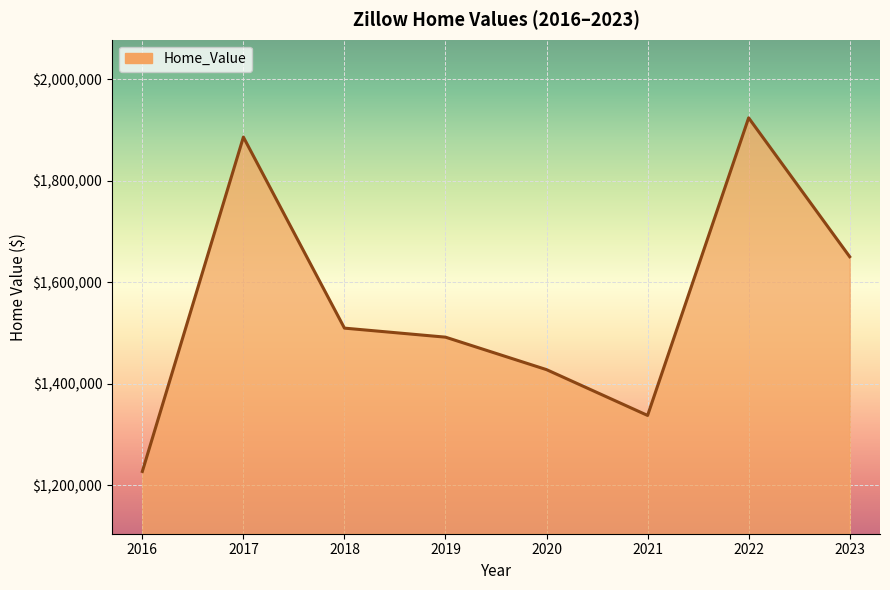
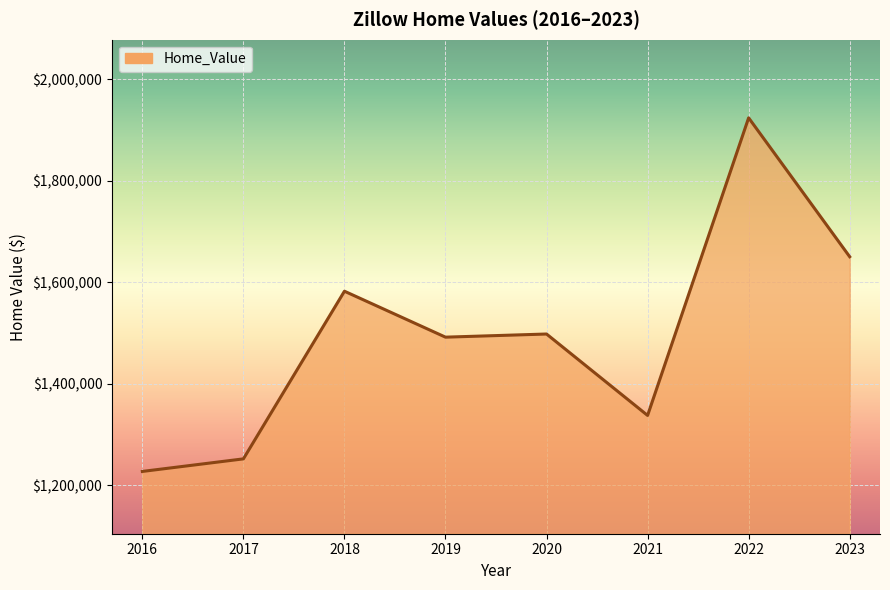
  {
    "2016": "$1,230,000",
-   "2017": "$1,890,000",
-   "2018": "$1,510,000",
+   "2017": "$1,250,000",
+   "2018": "$1,580,000",
    "2019": "$1,490,000",
-   "2020": "$1,430,000",
+   "2020": "$1,500,000",
    "2021": "$1,340,000",
    "2022": "$1,920,000",
    "2023": "$1,650,000"
  }
